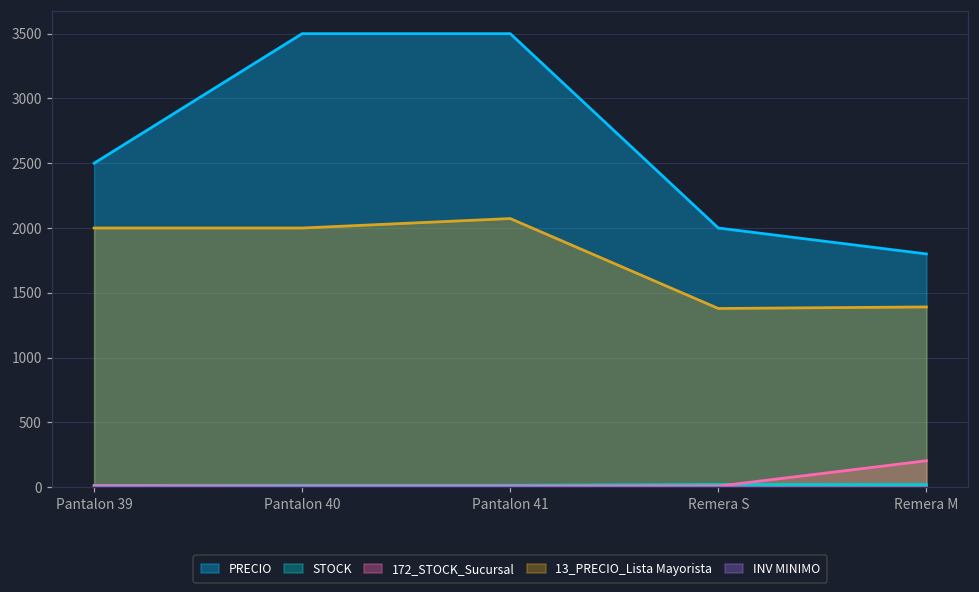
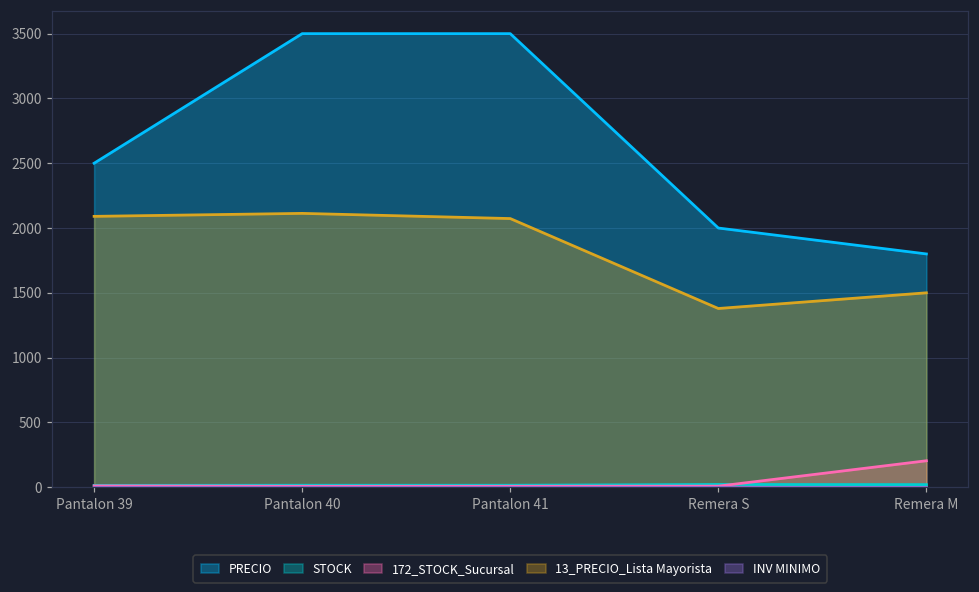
  {
    "172_STOCK_Sucursal": {
      "Remera M": 200
    },
    "13_PRECIO_Lista Mayorista": {
-     "Pantalon 39": 2000,
-     "Pantalon 40": 2000,
+     "Pantalon 39": 2090,
+     "Pantalon 40": 2110,
      "Pantalon 41": 2070,
      "Remera S": 1380,
-     "Remera M": 1390
+     "Remera M": 1500
    }
  }
